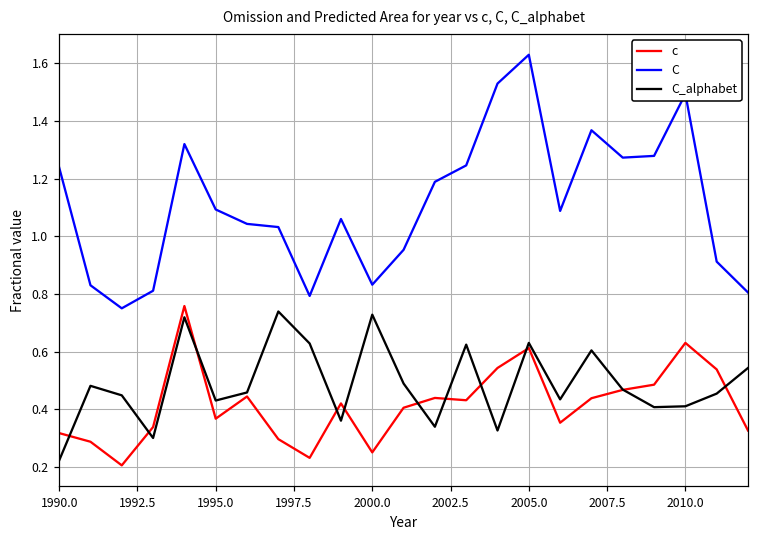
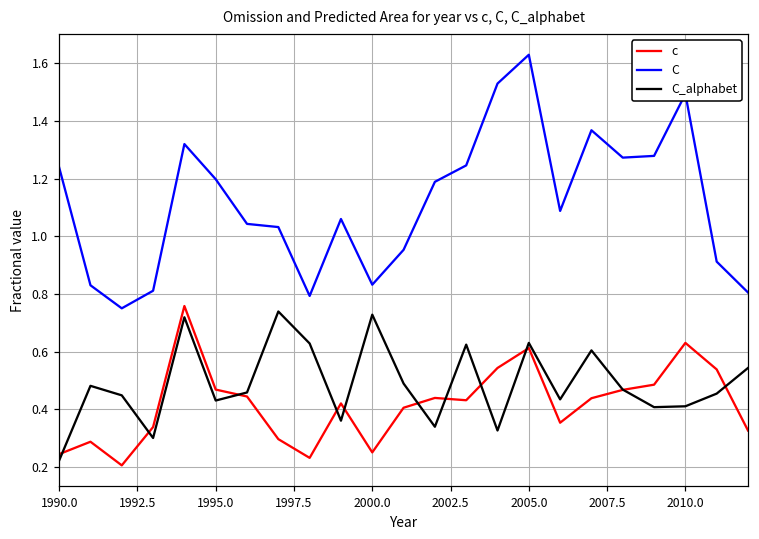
  {
    "c": {
-     "1990.0": 0.32,
-     "1995.0": 0.37,
+     "1990.0": 0.24,
+     "1995.0": 0.47,
      "2000.0": 0.25,
      "2005.0": 0.61,
      "2010.0": 0.63
    },
    "C": {
      "1990.0": 1.24,
-     "1995.0": 1.09,
+     "1995.0": 1.20,
      "2000.0": 0.83,
      "2005.0": 1.63
    },
    "C_alphabet": {
      "1990.0": 0.22,
      "1995.0": 0.43,
      "2000.0": 0.73,
      "2005.0": 0.63,
      "2010.0": 0.41
    }
  }
